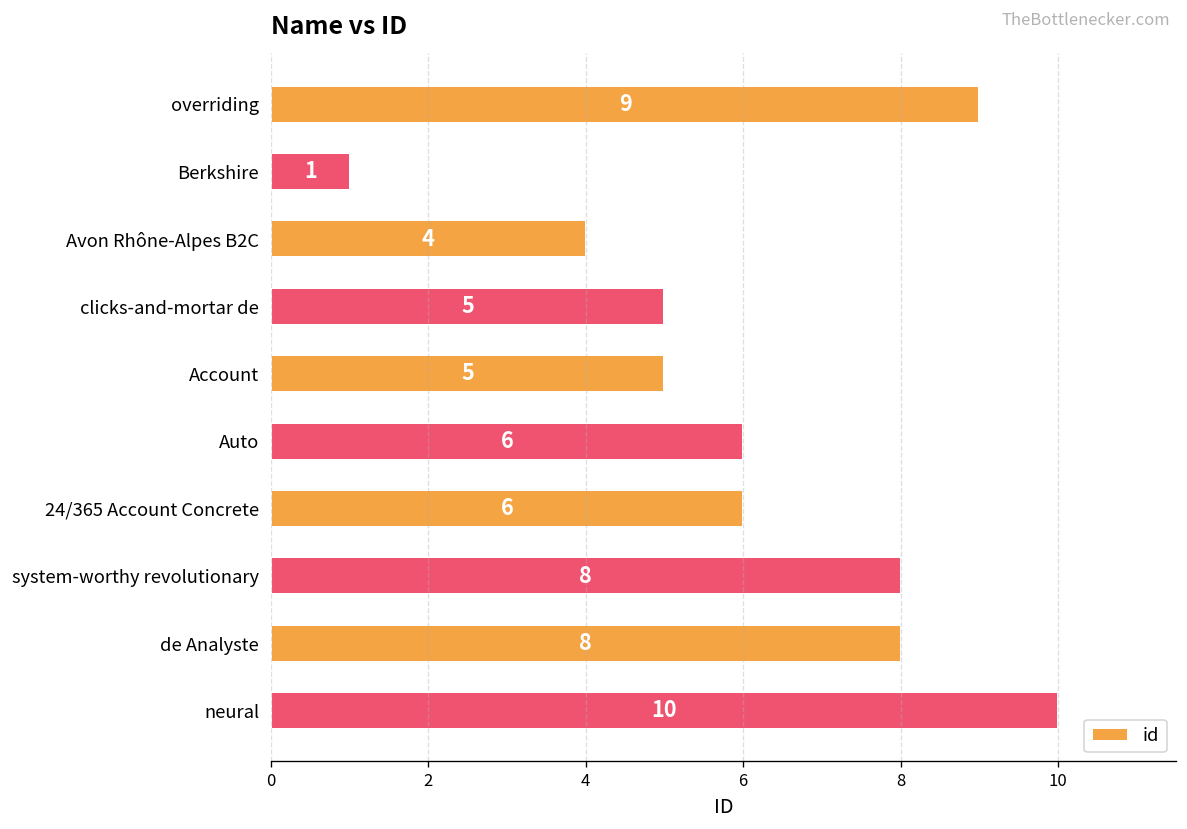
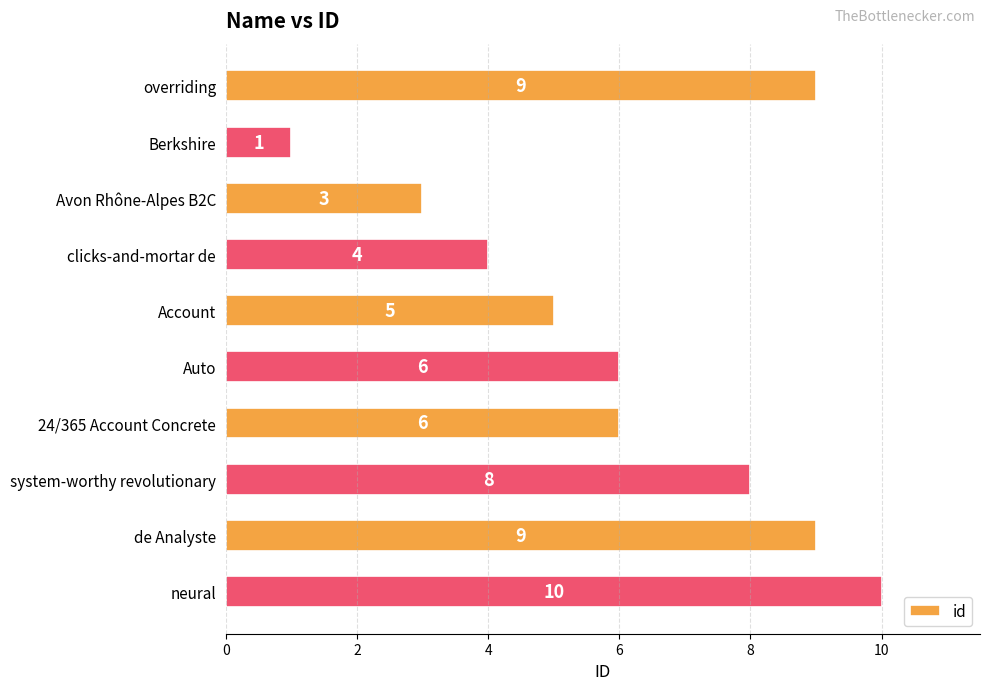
  {
    "overriding": 9,
    "Berkshire": 1,
-   "Avon Rhône-Alpes B2C": 4,
-   "clicks-and-mortar de": 5,
+   "Avon Rhône-Alpes B2C": 3,
+   "clicks-and-mortar de": 4,
    "Account": 5,
    "Auto": 6,
    "24/365 Account Concrete": 6,
    "system-worthy revolutionary": 8,
-   "de Analyste": 8,
+   "de Analyste": 9,
    "neural": 10
  }
